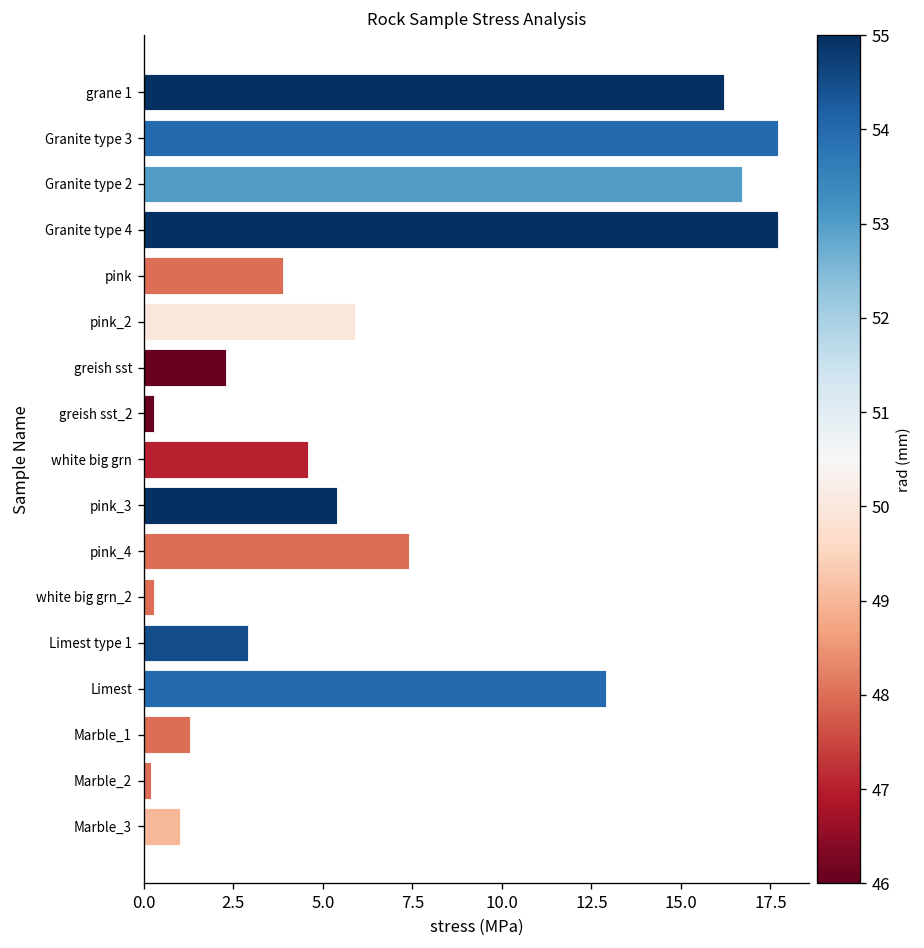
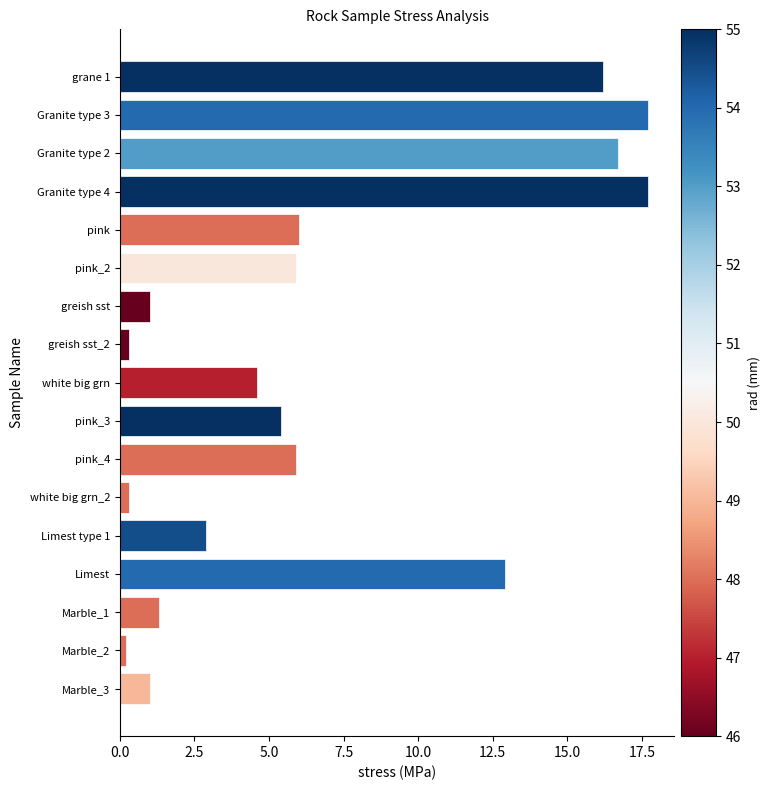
  {
    "grane 1": 16.2,
    "Granite type 3": 17.7,
    "Granite type 2": 16.7,
    "Granite type 4": 17.7,
-   "pink": 3.9,
+   "pink": 6.0,
    "pink_2": 5.9,
-   "greish sst": 2.3,
+   "greish sst": 1.0,
    "greish sst_2": 0.3,
    "white big grn": 4.6,
    "pink_3": 5.4,
-   "pink_4": 7.4,
+   "pink_4": 5.9,
    "white big grn_2": 0.3,
    "Limest type 1": 2.9,
    "Limest": 12.9,
    "Marble_1": 1.3,
    "Marble_2": 0.2,
    "Marble_3": 1.0
  }
